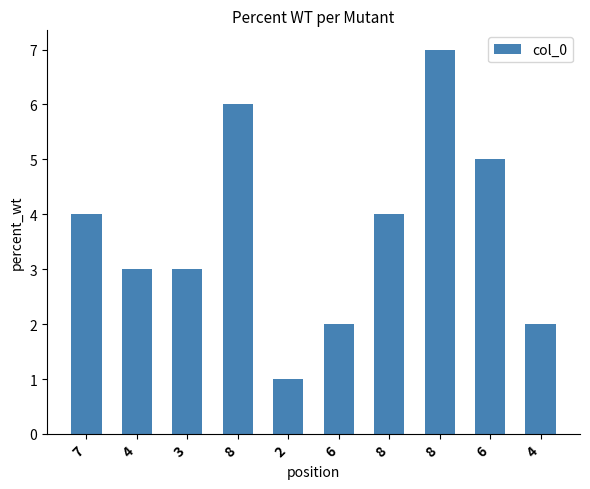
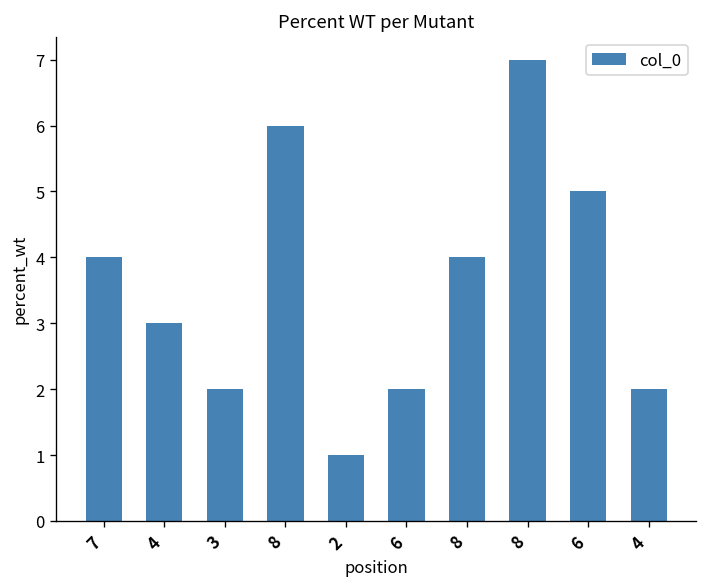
  {
    "7": 4,
-   "3": 3,
+   "3": 2,
    "2": 1
  }
